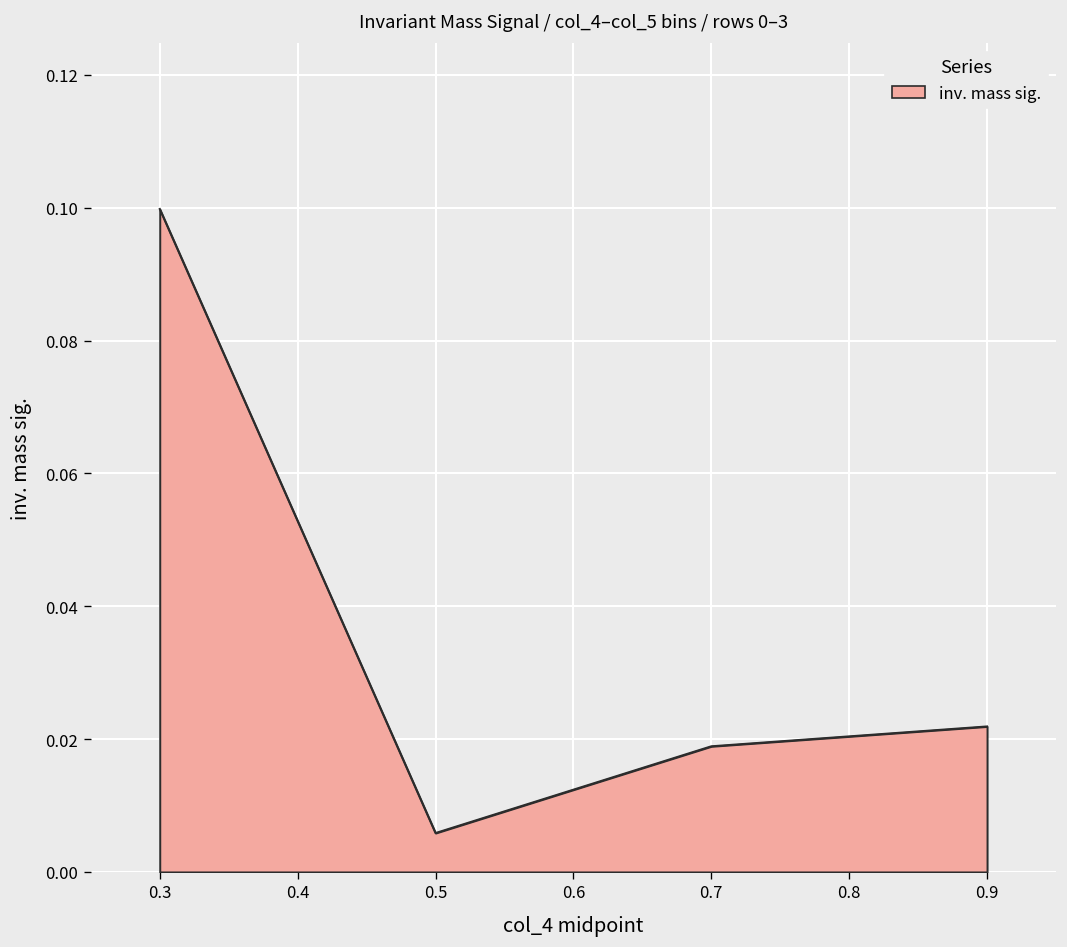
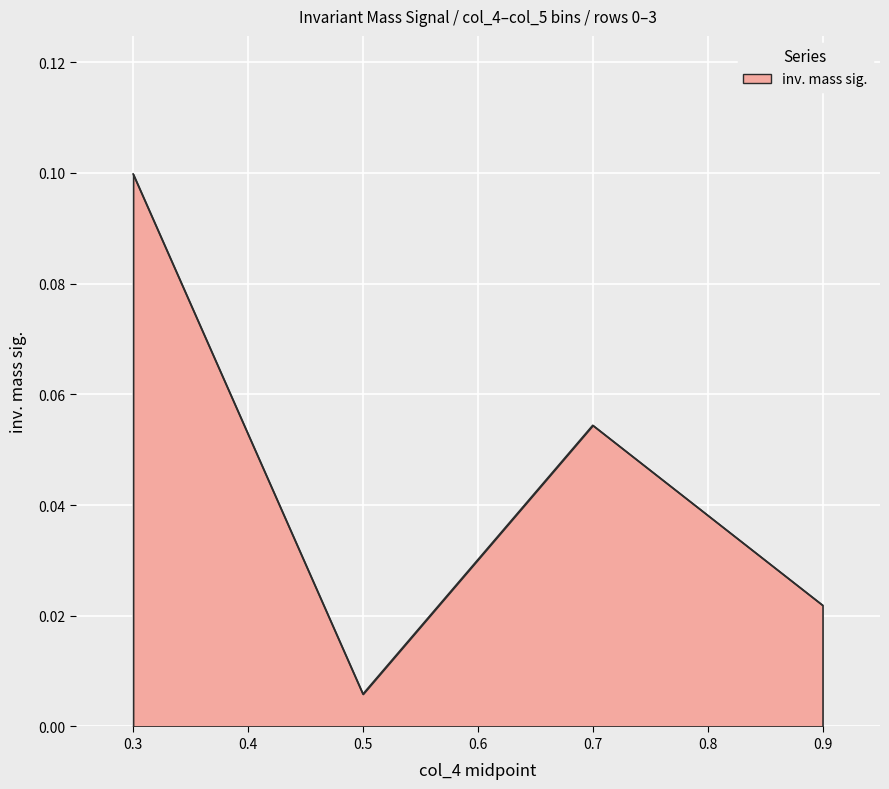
  {
    "0.3": 0.100,
    "0.5": 0.006,
-   "0.7": 0.019,
+   "0.7": 0.054,
    "0.9": 0.022
  }
